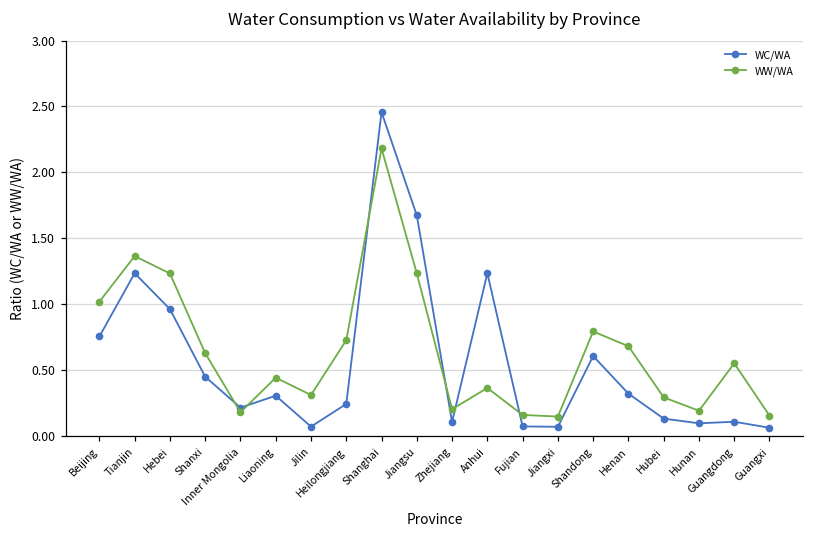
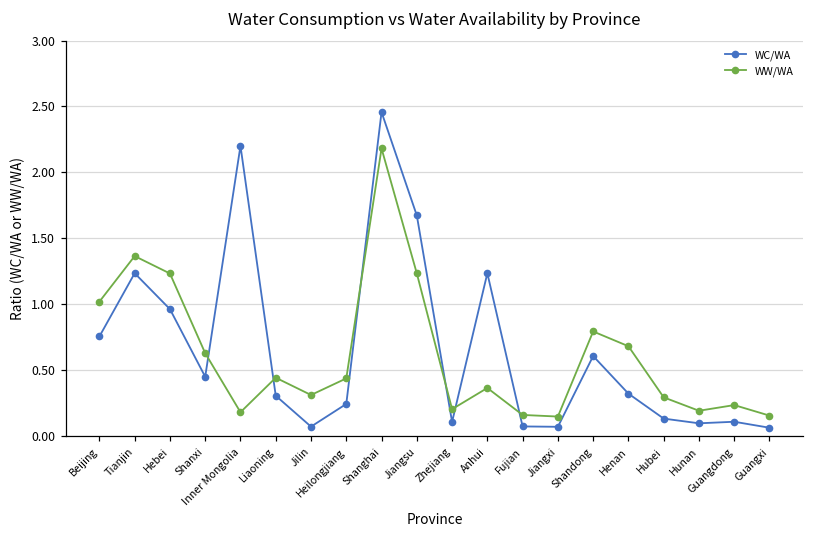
  {
    "WC/WA": {
      "Beijing": 0.76,
      "Tianjin": 1.24,
      "Hebei": 0.96,
      "Shanxi": 0.45,
-     "Inner Mongolia": 0.22,
+     "Inner Mongolia": 2.20,
      "Liaoning": 0.31,
      "Jilin": 0.07,
      "Heilongjiang": 0.24,
      "Shanghai": 2.46,
      "Jiangsu": 1.67,
      "Zhejiang": 0.11,
      "Anhui": 1.23,
      "Fujian": 0.07,
      "Jiangxi": 0.07,
      "Shandong": 0.61,
      "Henan": 0.32,
      "Hubei": 0.13,
      "Hunan": 0.10,
      "Guangdong": 0.11,
      "Guangxi": 0.06
    },
    "WW/WA": {
      "Beijing": 1.02,
      "Tianjin": 1.37,
      "Hebei": 1.23,
      "Shanxi": 0.63,
      "Inner Mongolia": 0.18,
      "Liaoning": 0.44,
      "Jilin": 0.31,
-     "Heilongjiang": 0.73,
+     "Heilongjiang": 0.44,
      "Shanghai": 2.18,
      "Jiangsu": 1.23,
      "Zhejiang": 0.20,
      "Anhui": 0.36,
      "Fujian": 0.16,
      "Jiangxi": 0.15,
      "Shandong": 0.79,
      "Henan": 0.68,
      "Hubei": 0.29,
      "Hunan": 0.19,
-     "Guangdong": 0.55,
+     "Guangdong": 0.23,
      "Guangxi": 0.15
    }
  }
